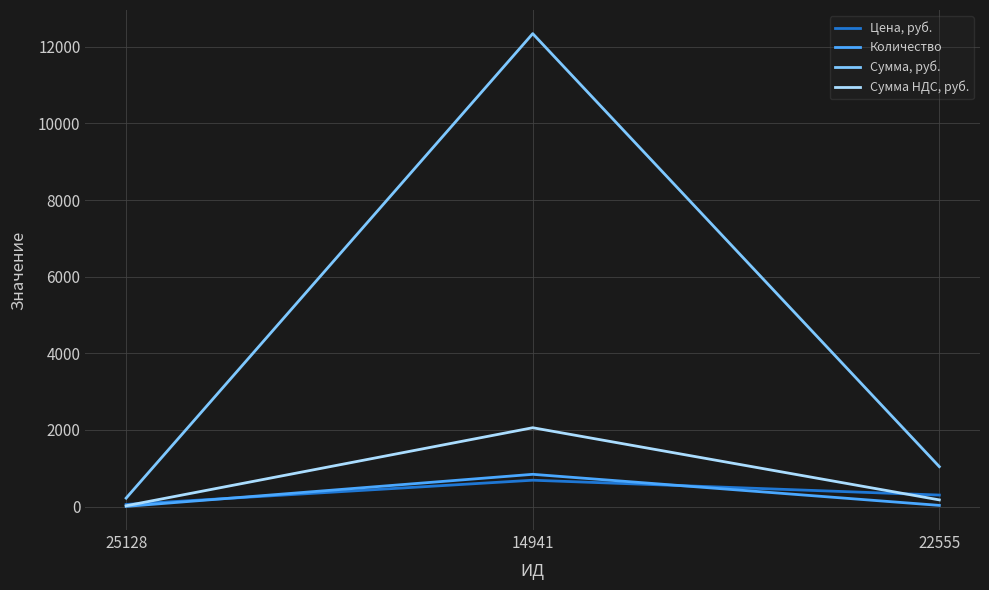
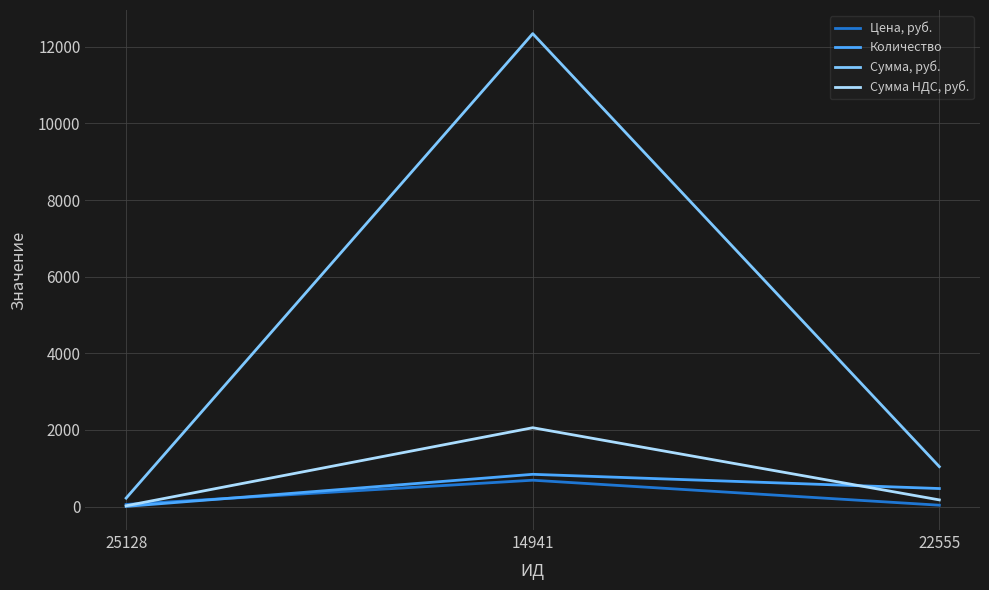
  {
    "Цена, руб.": {
      "14941": 700,
-     "22555": 300
+     "22555": 0
    },
    "Количество": {
      "14941": 800,
-     "22555": 0
+     "22555": 500
    }
  }
